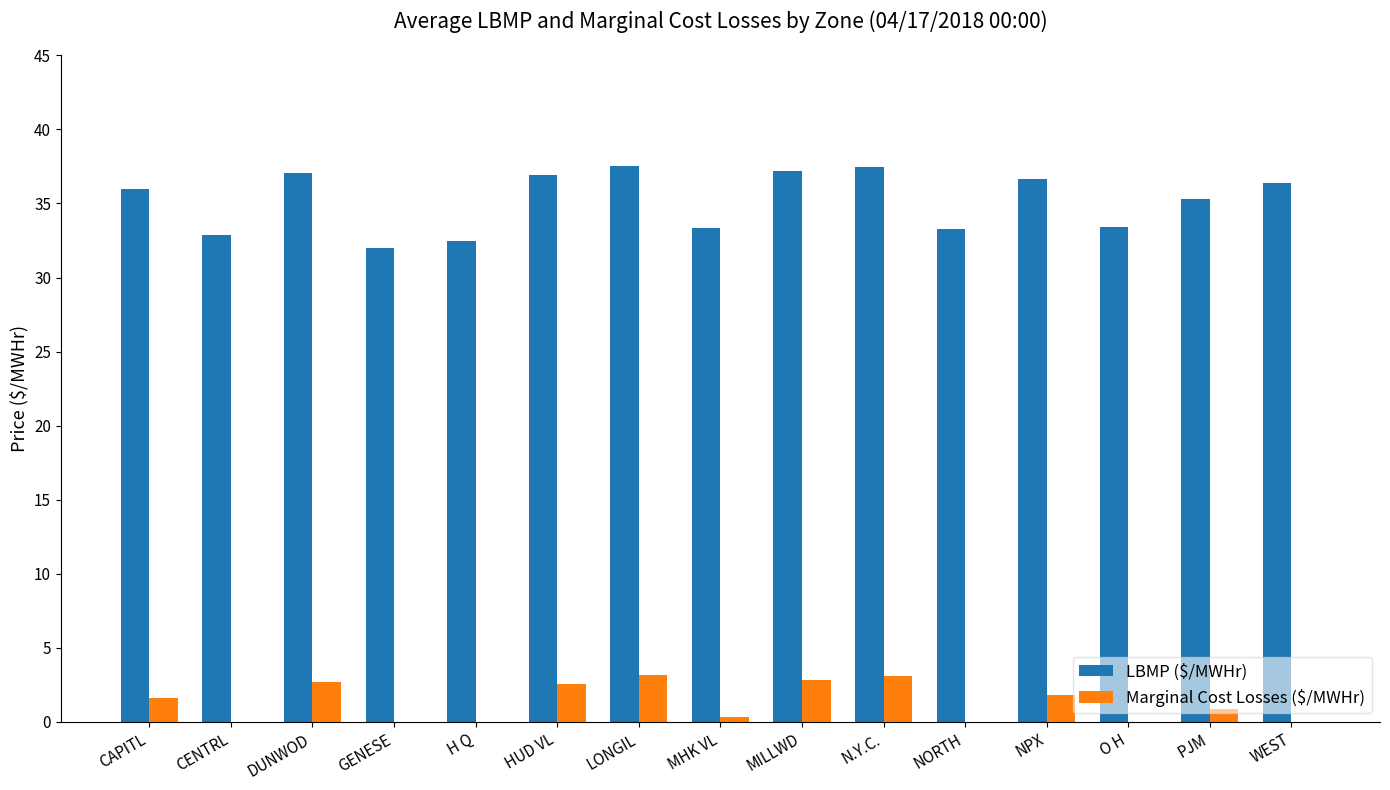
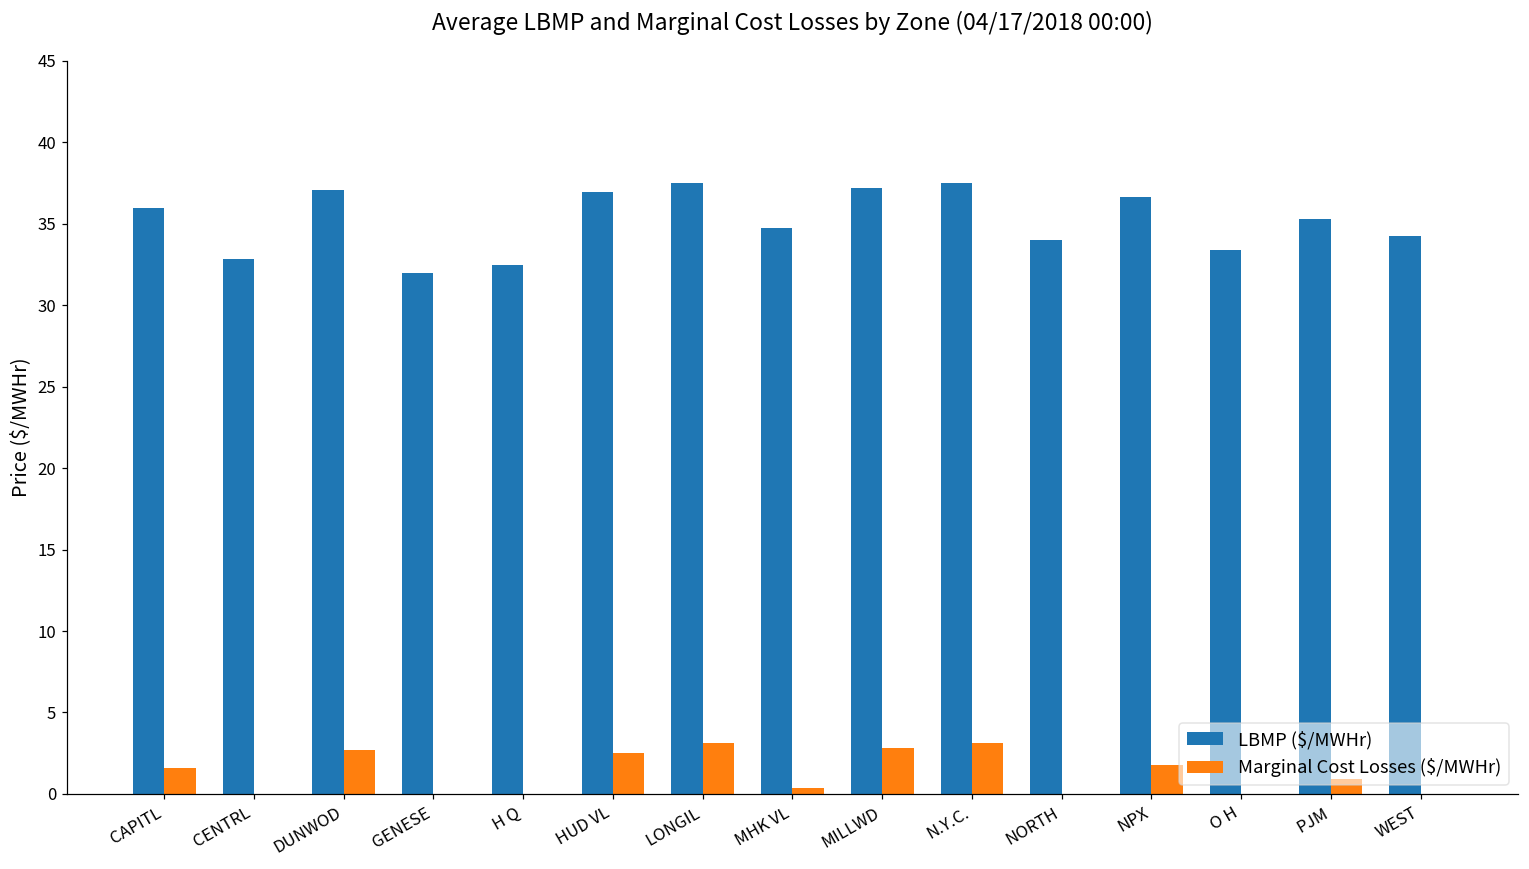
  {
    "LBMP ($/MWHr)": {
      "CAPITL": 36.0,
      "CENTRL": 32.9,
      "DUNWOD": 37.1,
      "GENESE": 32.0,
      "H Q": 32.5,
      "HUD VL": 36.9,
      "LONGIL": 37.5,
-     "MHK VL": 33.3,
+     "MHK VL": 34.7,
      "MILLWD": 37.2,
      "N.Y.C.": 37.5,
-     "NORTH": 33.3,
+     "NORTH": 34.0,
      "NPX": 36.7,
      "O H": 33.4,
      "PJM": 35.3,
-     "WEST": 36.4
+     "WEST": 34.3
    },
    "Marginal Cost Losses ($/MWHr)": {
      "CAPITL": 1.6,
      "CENTRL": 0.0,
      "DUNWOD": 2.7,
      "HUD VL": 2.5,
      "LONGIL": 3.1,
      "MHK VL": 0.3,
      "MILLWD": 2.8,
      "N.Y.C.": 3.1,
      "NPX": 1.8
    }
  }
